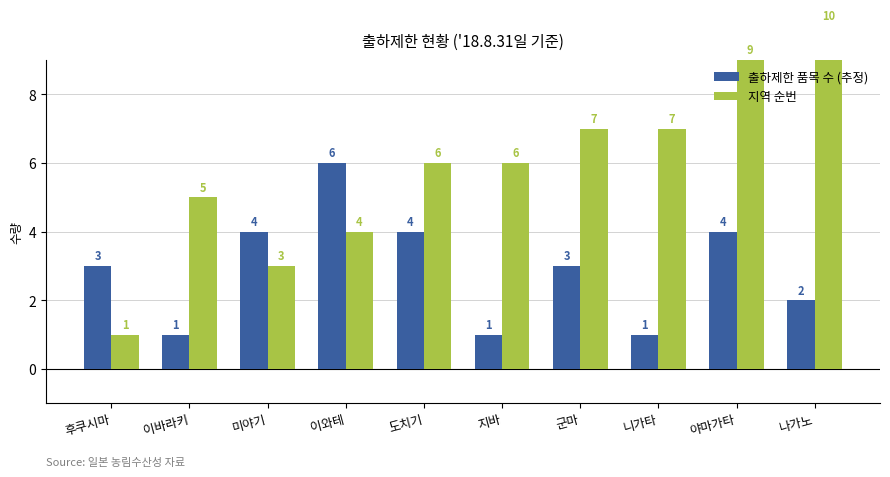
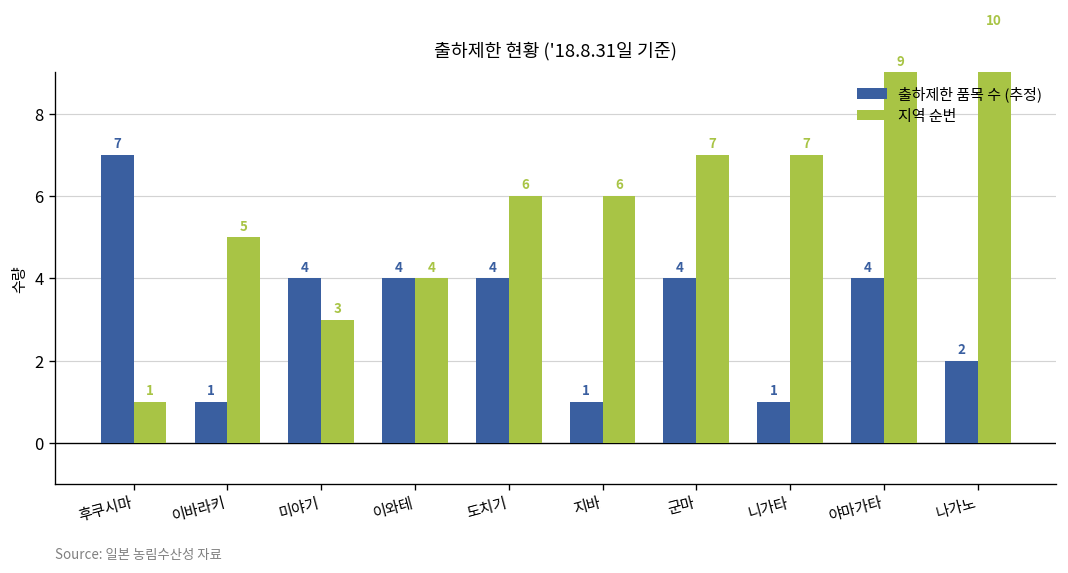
  {
    "출하제한 품목 수 (추정)": {
-     "후쿠시마": 3,
+     "후쿠시마": 7,
      "이바라키": 1,
      "미야기": 4,
-     "이와테": 6,
+     "이와테": 4,
      "도치기": 4,
      "지바": 1,
-     "군마": 3,
+     "군마": 4,
      "니가타": 1,
      "야마가타": 4,
      "나가노": 2
    },
    "지역 순번": {
      "후쿠시마": 1,
      "이바라키": 5,
      "미야기": 3,
      "이와테": 4,
      "도치기": 6,
      "지바": 6,
      "군마": 7,
      "니가타": 7,
      "야마가타": 9
    }
  }
